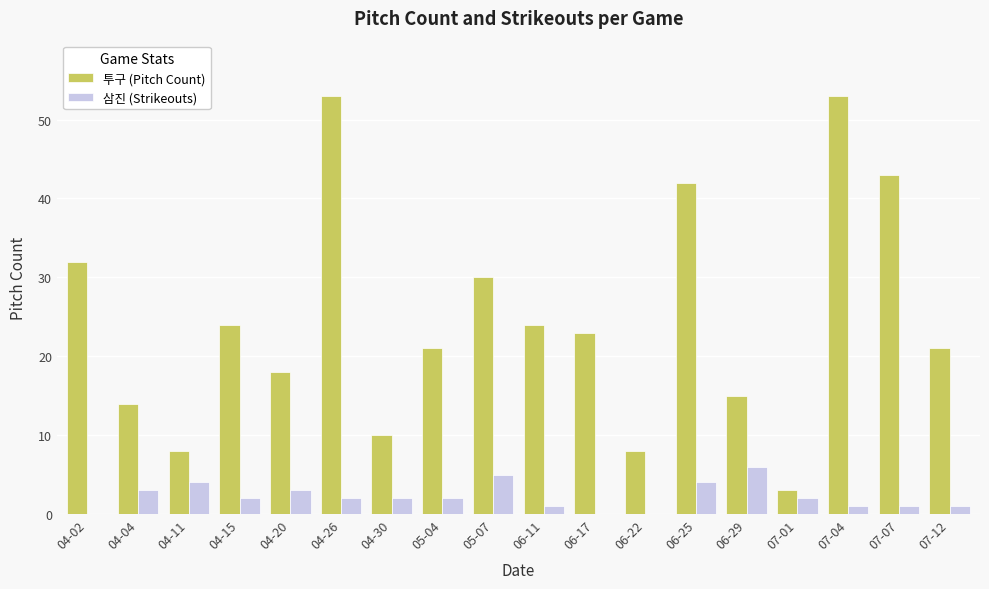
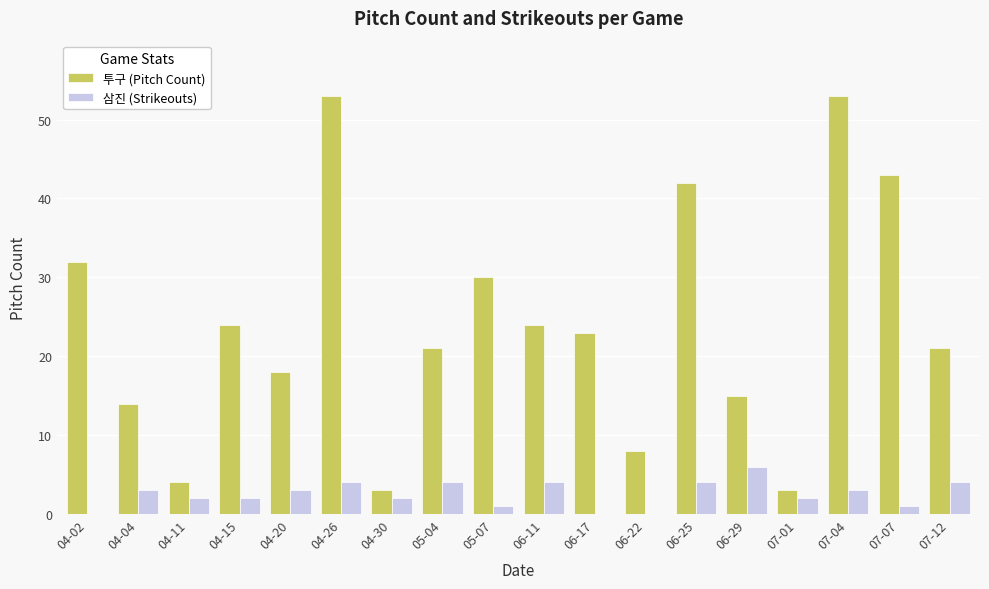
  {
    "투구 (Pitch Count)": {
      "04-02": 32,
      "04-04": 14,
-     "04-11": 8,
+     "04-11": 4,
      "04-15": 24,
      "04-20": 18,
      "04-26": 53,
-     "04-30": 10,
+     "04-30": 3,
      "05-04": 21,
      "05-07": 30,
      "06-11": 24,
      "06-17": 23,
      "06-22": 8,
      "06-25": 42,
      "06-29": 15,
      "07-01": 3,
      "07-04": 53,
      "07-07": 43,
      "07-12": 21
    },
    "삼진 (Strikeouts)": {
      "04-02": 0,
      "04-04": 3,
-     "04-11": 4,
+     "04-11": 2,
      "04-15": 2,
      "04-20": 3,
-     "04-26": 2,
+     "04-26": 4,
      "04-30": 2,
-     "05-04": 2,
-     "05-07": 5,
-     "06-11": 1,
+     "05-04": 4,
+     "05-07": 1,
+     "06-11": 4,
      "06-17": 0,
      "06-22": 0,
      "06-25": 4,
      "06-29": 6,
      "07-01": 2,
-     "07-04": 1,
+     "07-04": 3,
      "07-07": 1,
-     "07-12": 1
+     "07-12": 4
    }
  }
